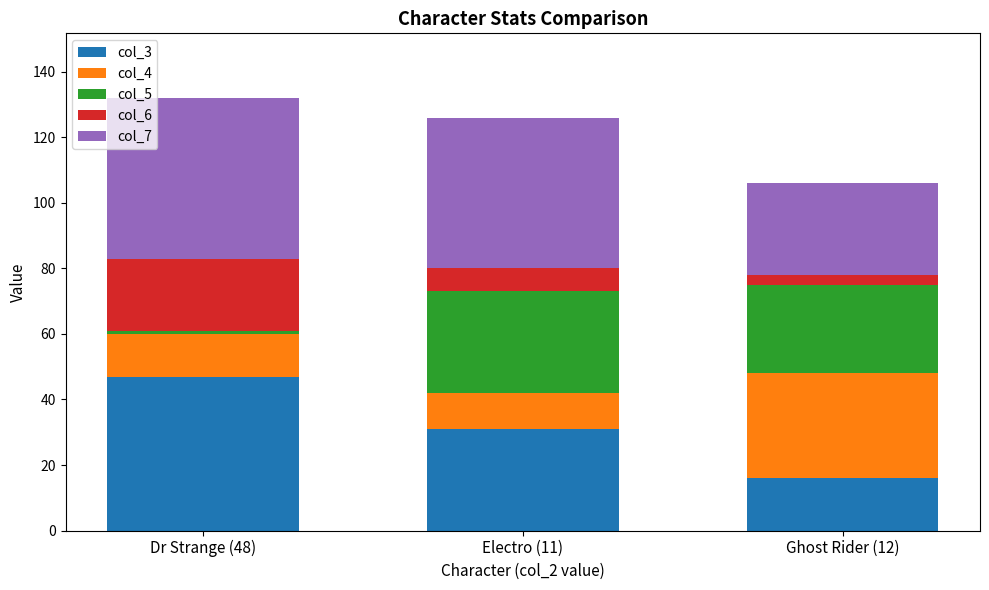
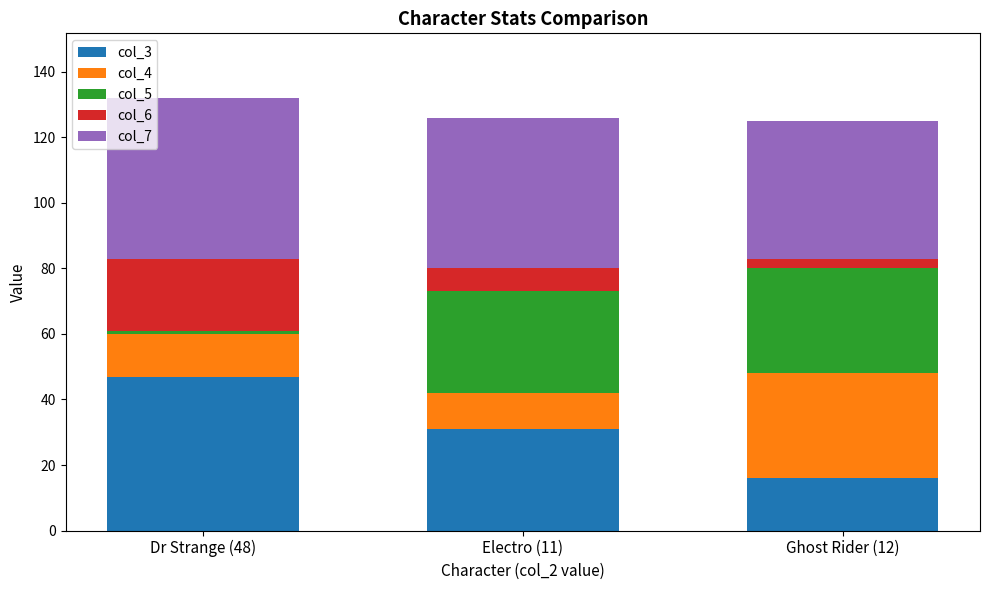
  {
    "col_3": {
      "Dr Strange (48)": 47,
      "Electro (11)": 31,
      "Ghost Rider (12)": 16
    },
    "col_4": {
      "Dr Strange (48)": 13,
      "Electro (11)": 11,
      "Ghost Rider (12)": 32
    },
    "col_5": {
      "Dr Strange (48)": 1,
      "Electro (11)": 31,
-     "Ghost Rider (12)": 27
+     "Ghost Rider (12)": 32
    },
    "col_6": {
      "Dr Strange (48)": 22,
      "Electro (11)": 7,
      "Ghost Rider (12)": 3
    },
    "col_7": {
      "Dr Strange (48)": 49,
      "Electro (11)": 46,
-     "Ghost Rider (12)": 28
+     "Ghost Rider (12)": 42
    }
  }
